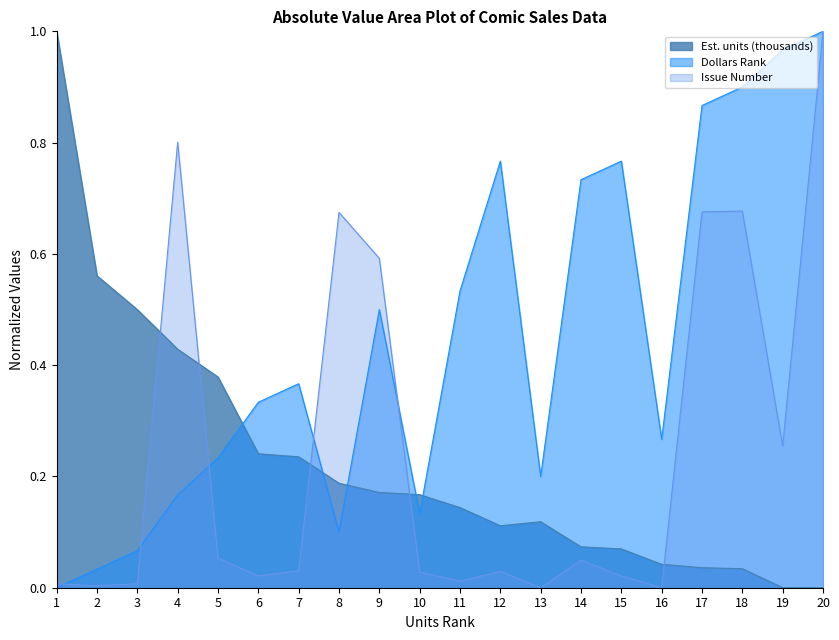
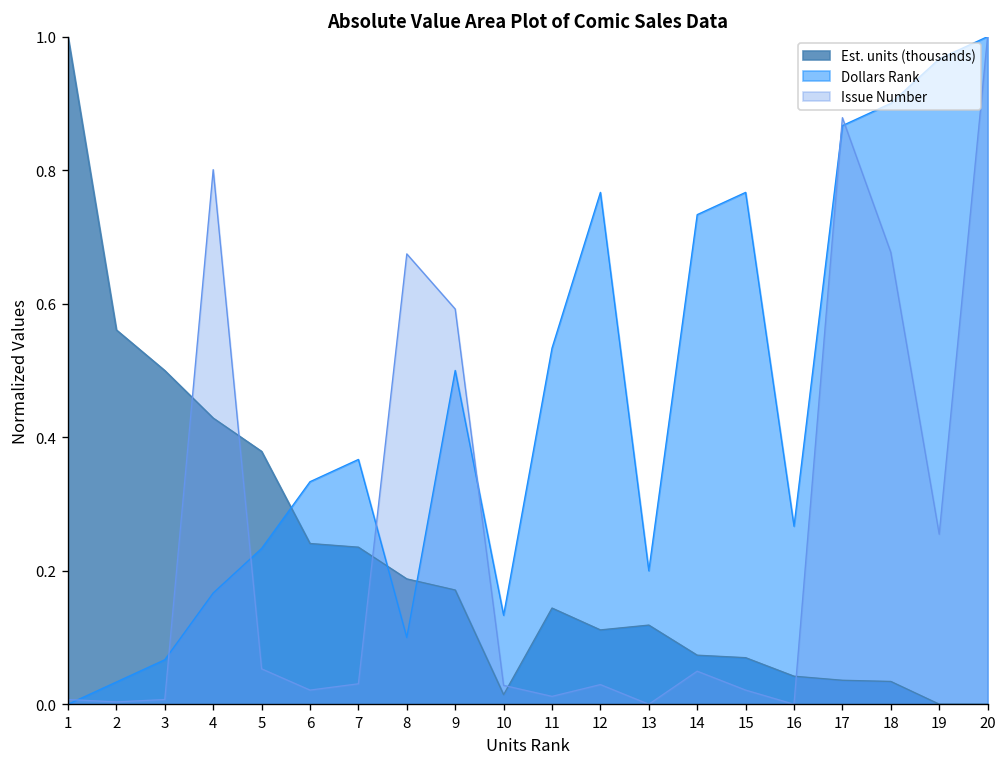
  {
    "Est. units (thousands)": {
      "1": 1.00,
      "2": 0.56,
      "3": 0.50,
      "4": 0.43,
      "5": 0.38,
      "6": 0.24,
      "7": 0.24,
      "8": 0.19,
      "9": 0.17,
-     "10": 0.17,
+     "10": 0.01,
      "11": 0.14,
      "12": 0.11,
      "13": 0.12,
      "14": 0.07,
      "15": 0.07,
      "16": 0.04,
      "17": 0.04,
      "18": 0.03,
      "19": 0.00,
      "20": 0.00
    },
    "Dollars Rank": {
      "1": 0.00,
      "2": 0.03,
      "3": 0.07,
      "4": 0.17,
      "5": 0.23,
      "6": 0.33,
      "7": 0.37,
      "8": 0.10,
      "9": 0.50,
      "10": 0.13,
      "11": 0.53,
      "12": 0.77,
      "13": 0.20,
      "14": 0.73,
      "15": 0.77,
      "16": 0.27,
      "17": 0.87
    },
    "Issue Number": {
      "1": 0.01,
      "2": 0.00,
      "3": 0.01,
      "4": 0.80,
      "5": 0.05,
      "6": 0.02,
      "7": 0.03,
      "8": 0.67,
      "9": 0.59,
      "10": 0.03,
      "11": 0.01,
      "12": 0.03,
      "13": 0.00,
      "14": 0.05,
      "15": 0.02,
      "16": 0.00,
-     "17": 0.68,
+     "17": 0.88,
      "18": 0.68,
      "19": 0.25
    }
  }
